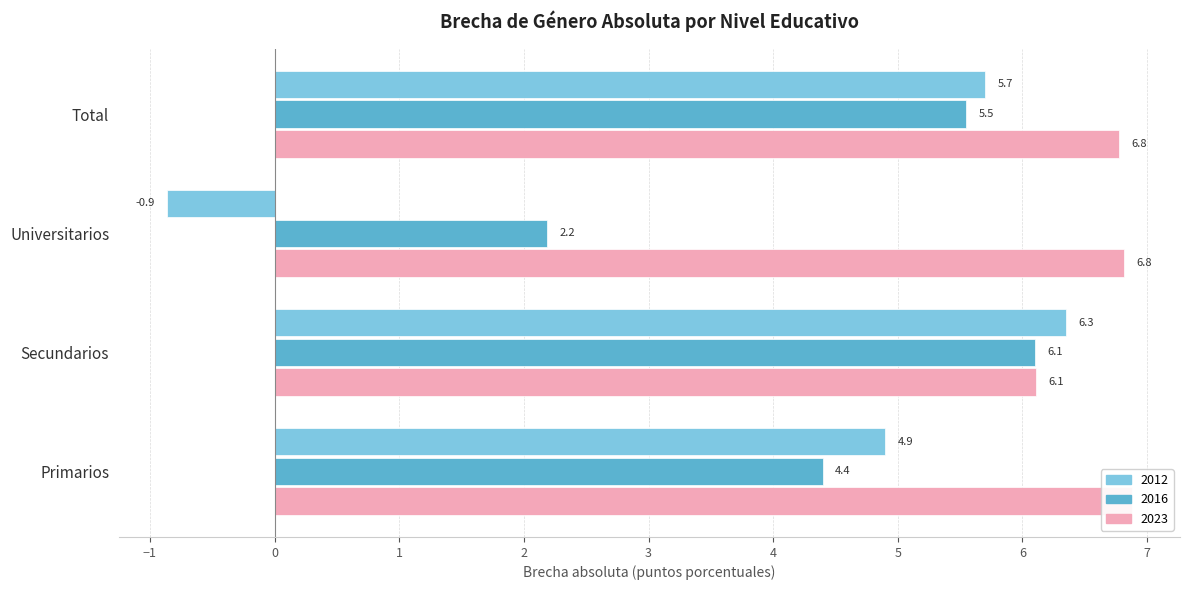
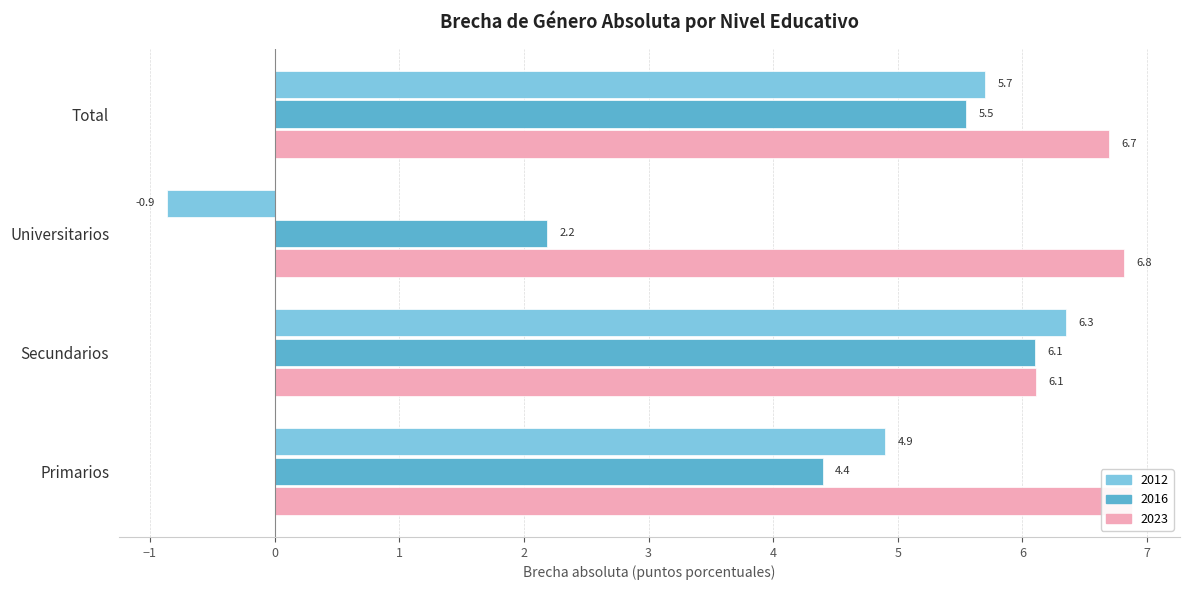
  {
    "2023": {
-     "Total": 6.8,
+     "Total": 6.7,
      "Universitarios": 6.8,
      "Secundarios": 6.1
    }
  }
